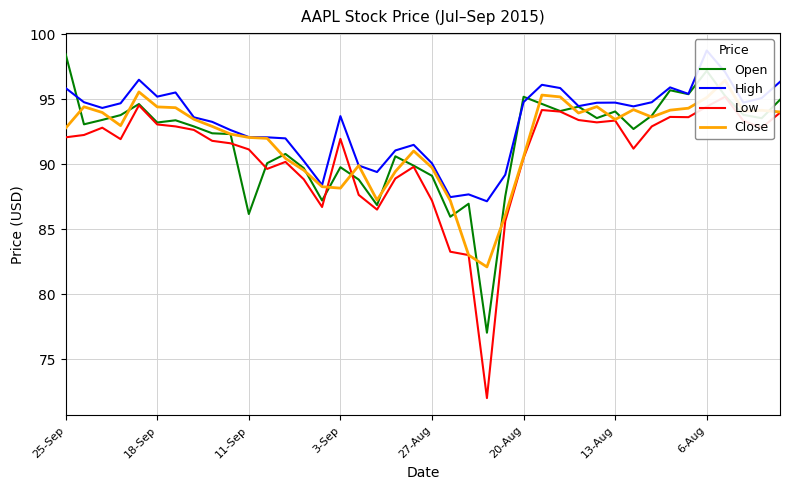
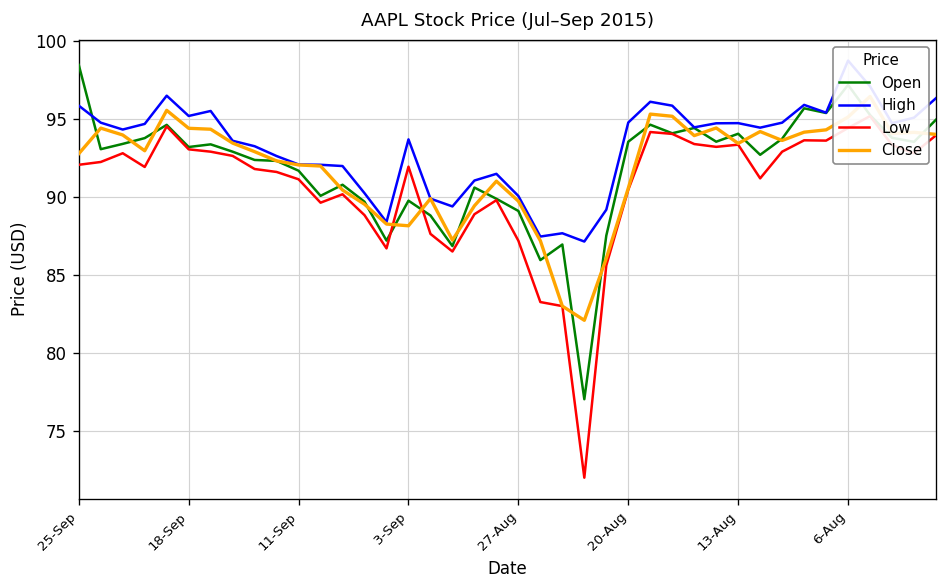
  {
    "Open": {
      "25-Sep": 98.5,
-     "11-Sep": 86.2,
+     "11-Sep": 91.7,
      "3-Sep": 89.8,
      "27-Aug": 89.1,
-     "20-Aug": 95.2,
+     "20-Aug": 93.5,
      "13-Aug": 94.1
    },
    "High": {
      "25-Sep": 95.9,
      "18-Sep": 95.2,
      "3-Sep": 93.7,
      "27-Aug": 90.1,
      "20-Aug": 94.8,
      "13-Aug": 94.7
    },
    "Low": {
      "25-Sep": 92.1,
      "11-Sep": 91.1,
      "3-Sep": 91.9,
      "27-Aug": 87.2
    },
    "Close": {
      "25-Sep": 92.8,
      "18-Sep": 94.4,
      "3-Sep": 88.2,
      "27-Aug": 89.7
    }
  }
